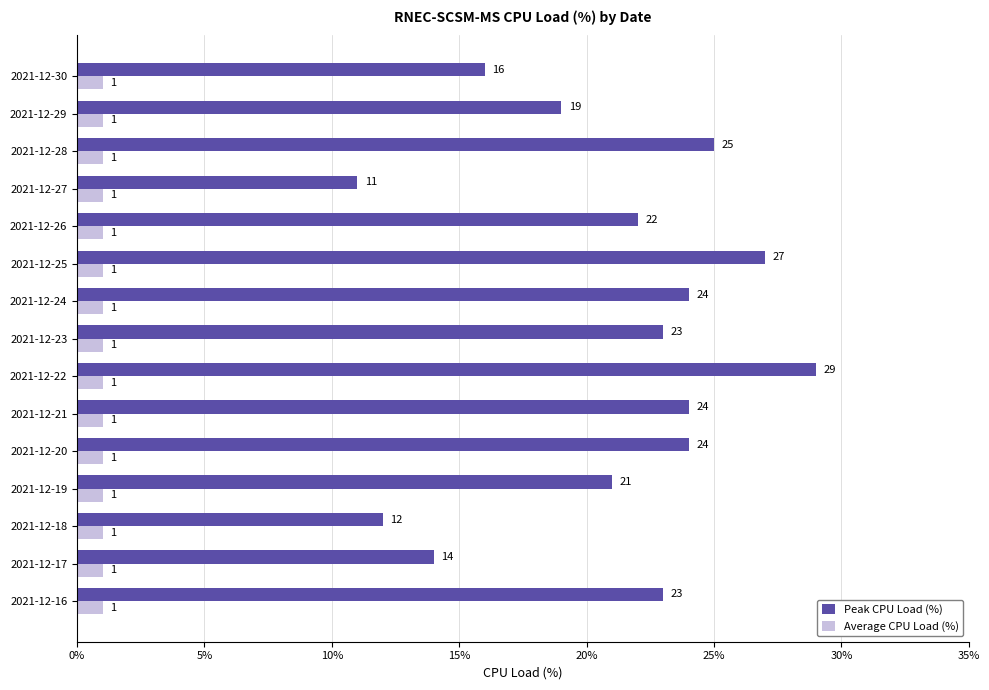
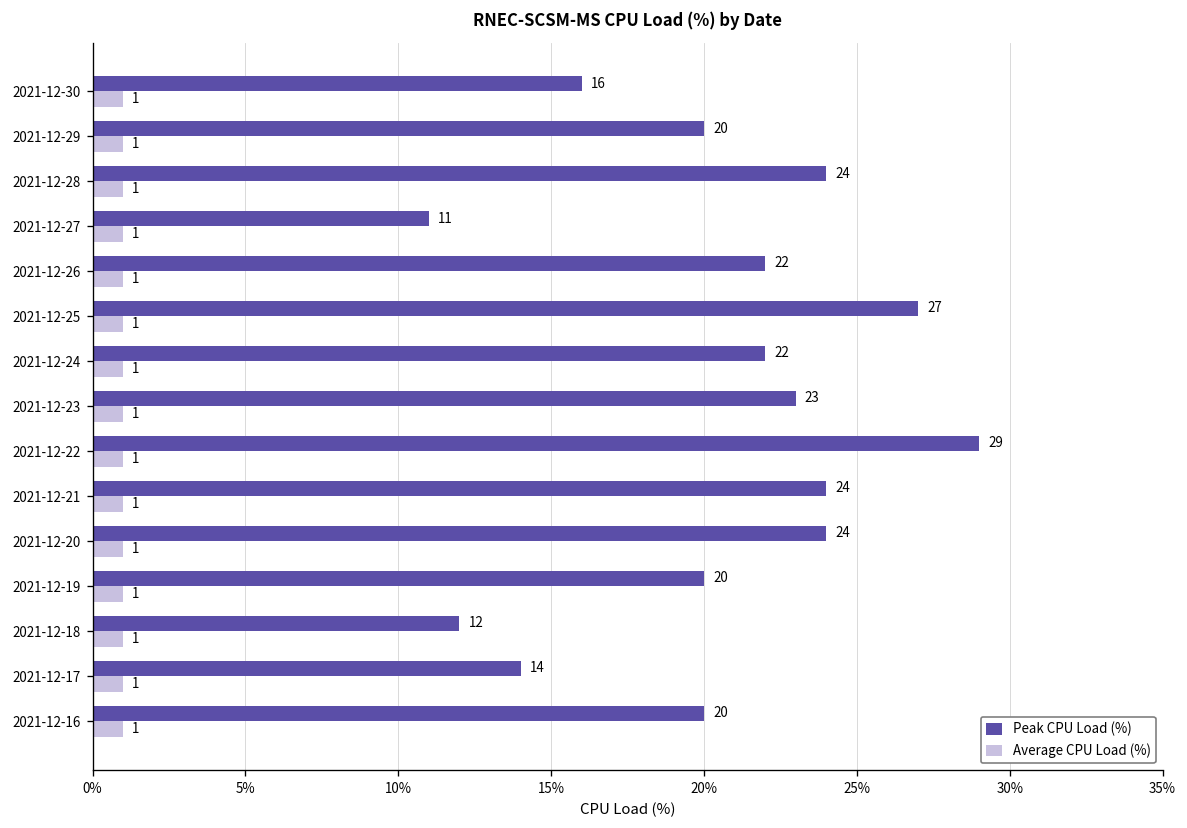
  {
    "Peak CPU Load (%)": {
      "2021-12-30": 16,
-     "2021-12-29": 19,
-     "2021-12-28": 25,
+     "2021-12-29": 20,
+     "2021-12-28": 24,
      "2021-12-27": 11,
      "2021-12-26": 22,
      "2021-12-25": 27,
-     "2021-12-24": 24,
+     "2021-12-24": 22,
      "2021-12-23": 23,
      "2021-12-22": 29,
      "2021-12-21": 24,
      "2021-12-20": 24,
-     "2021-12-19": 21,
+     "2021-12-19": 20,
      "2021-12-18": 12,
      "2021-12-17": 14,
-     "2021-12-16": 23
+     "2021-12-16": 20
    },
    "Average CPU Load (%)": {
      "2021-12-30": 1,
      "2021-12-29": 1,
      "2021-12-28": 1,
      "2021-12-27": 1,
      "2021-12-26": 1,
      "2021-12-25": 1,
      "2021-12-24": 1,
      "2021-12-23": 1,
      "2021-12-22": 1,
      "2021-12-21": 1,
      "2021-12-20": 1,
      "2021-12-19": 1,
      "2021-12-18": 1,
      "2021-12-17": 1,
      "2021-12-16": 1
    }
  }
